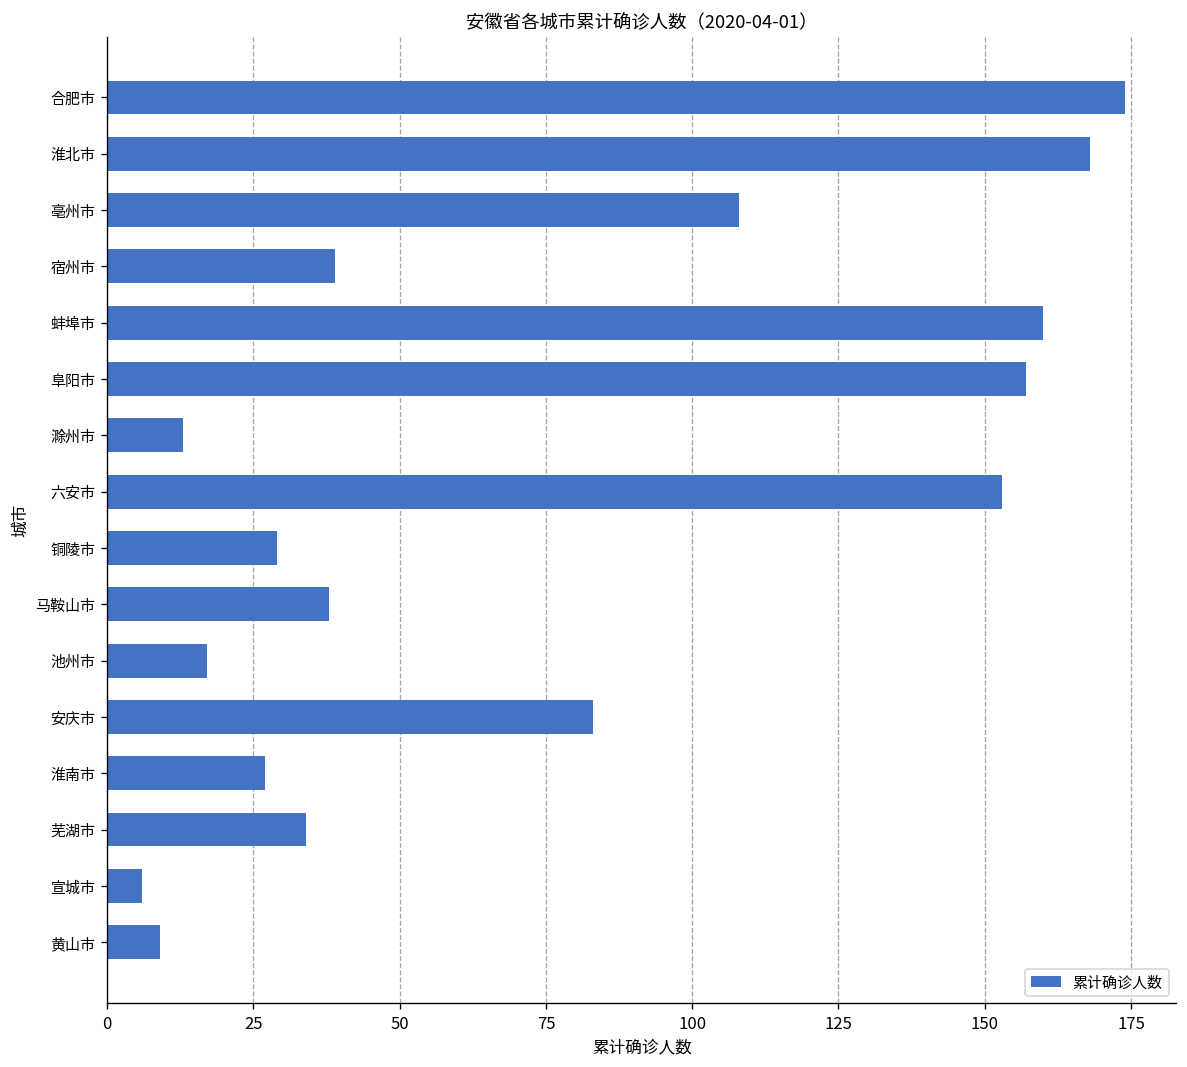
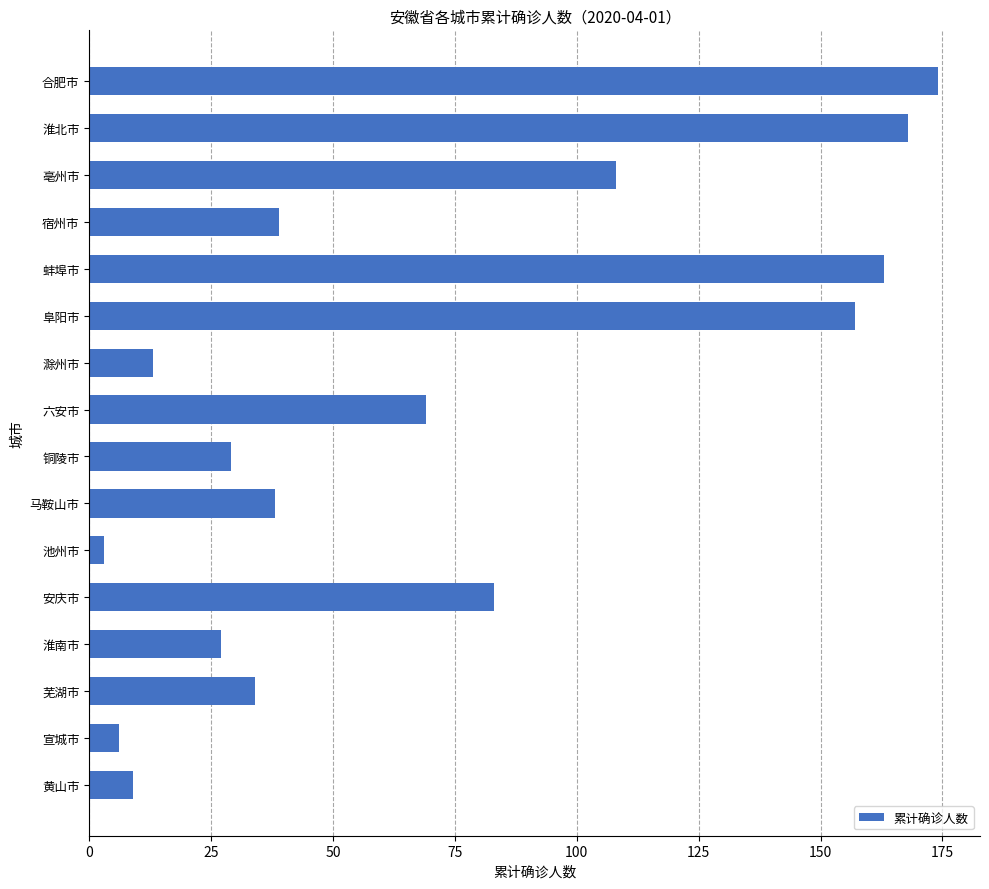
  {
    "合肥市": 174,
    "淮北市": 168,
    "亳州市": 108,
    "宿州市": 39,
-   "蚌埠市": 160,
+   "蚌埠市": 163,
    "阜阳市": 157,
    "滁州市": 13,
-   "六安市": 153,
+   "六安市": 69,
    "铜陵市": 29,
    "马鞍山市": 38,
-   "池州市": 17,
+   "池州市": 3,
    "安庆市": 83,
    "淮南市": 27,
    "芜湖市": 34,
    "宣城市": 6,
    "黄山市": 9
  }
